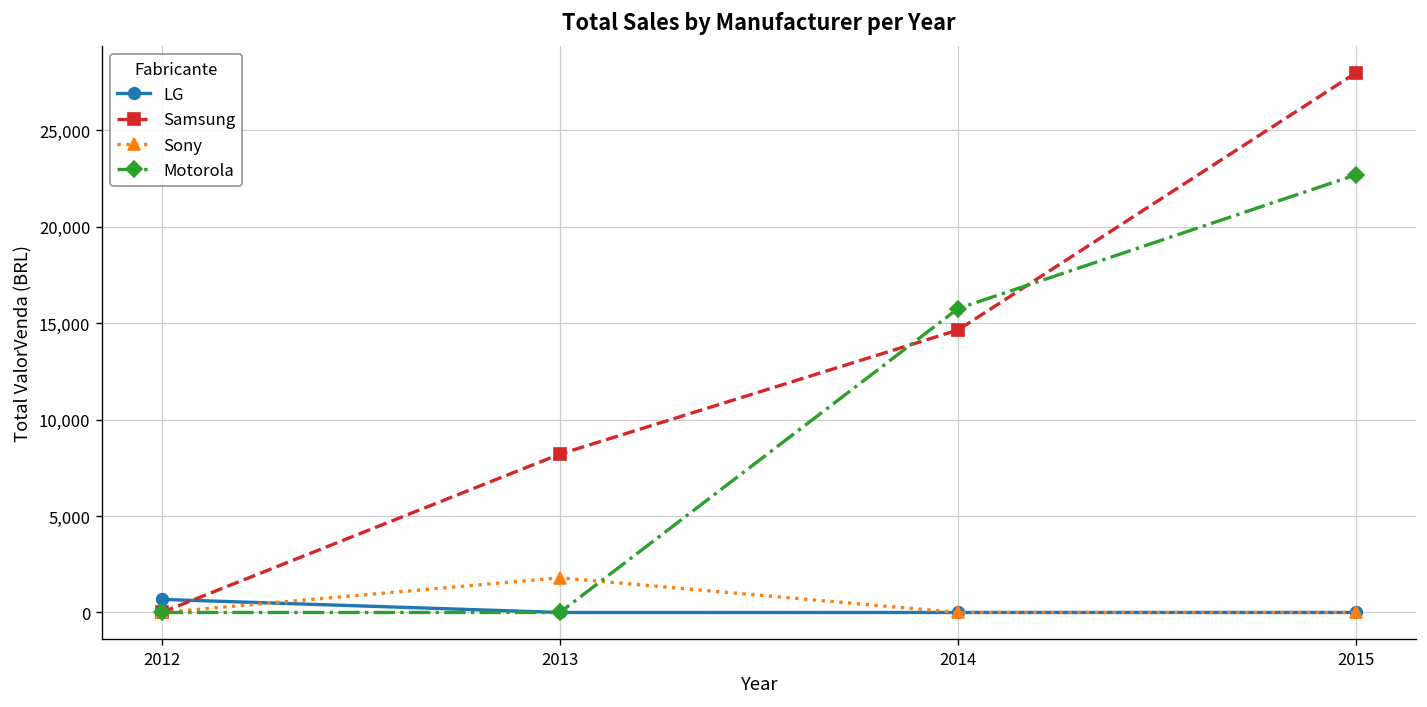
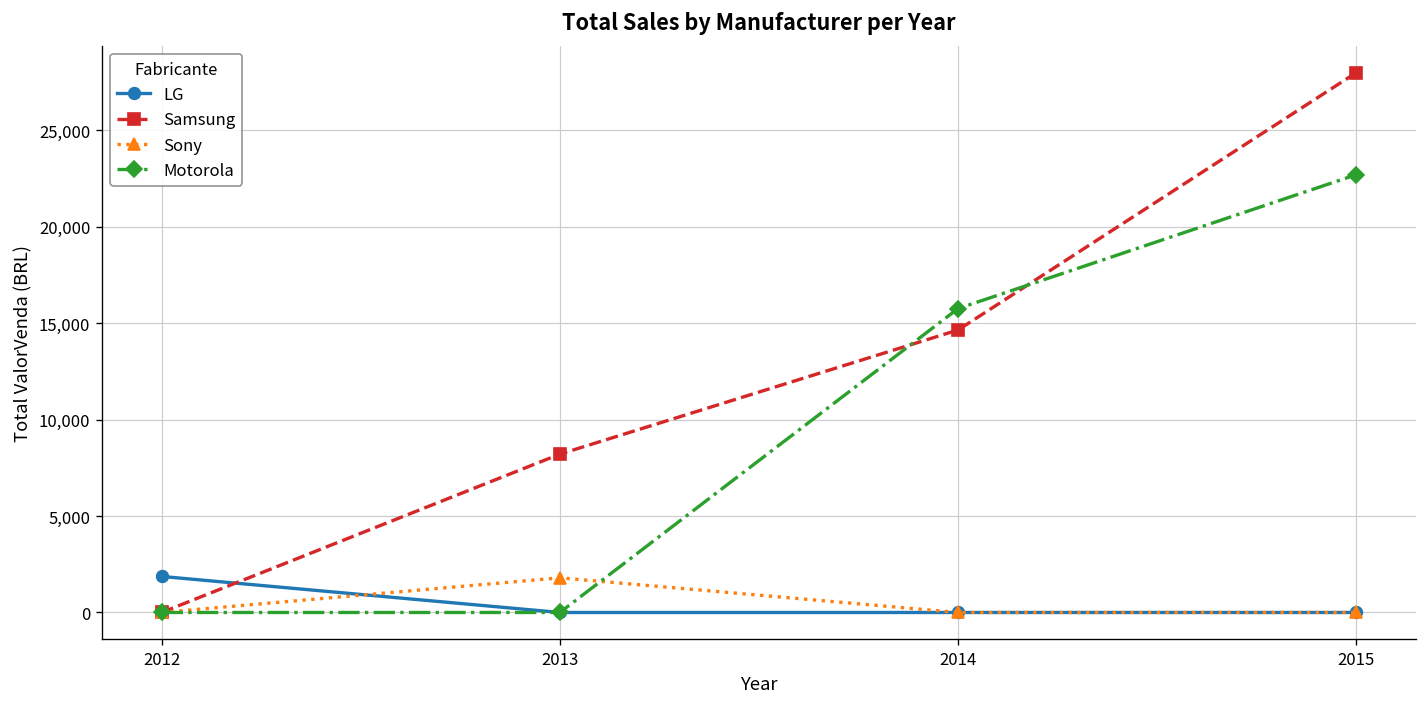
  {
    "LG": {
-     "2012": "700"
+     "2012": "1,900"
    },
    "Samsung": {
      "2013": "8,200",
      "2014": "14,600",
      "2015": "28,000"
    },
    "Sony": {
      "2013": "1,800"
    },
    "Motorola": {
      "2014": "15,800",
      "2015": "22,700"
    }
  }
